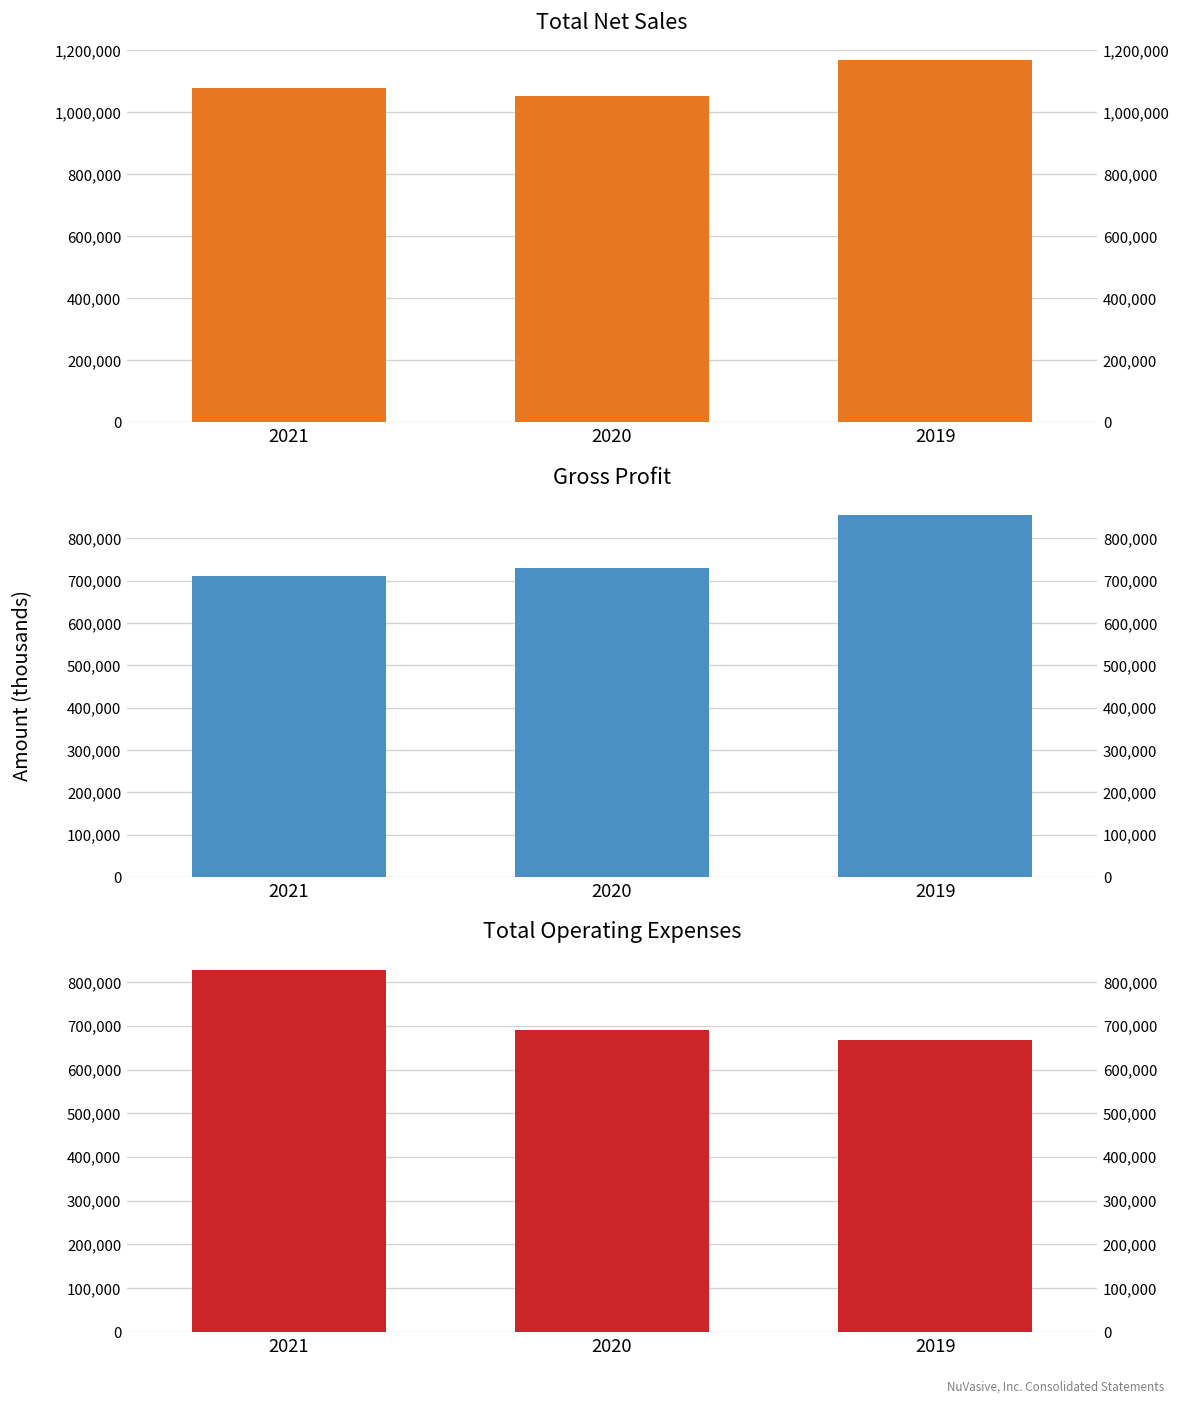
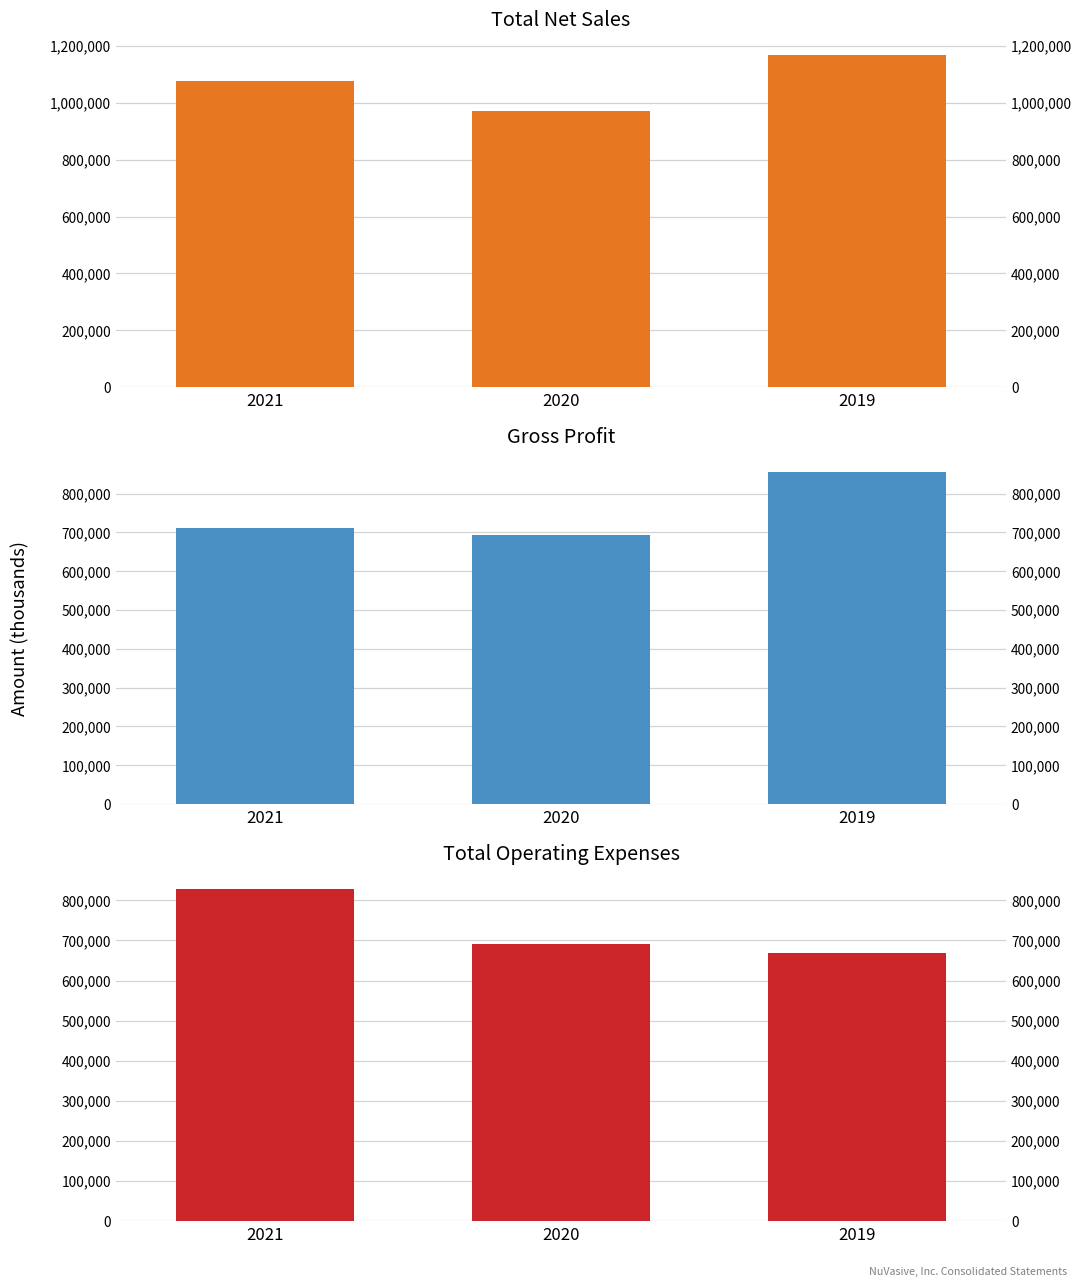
  {
    "Total Net Sales": {
      "2021": "1,080,000",
-     "2020": "1,050,000",
+     "2020": "970,000",
      "2019": "1,170,000"
    },
    "Gross Profit": {
      "2021": "710,000",
-     "2020": "730,000",
+     "2020": "690,000",
      "2019": "860,000"
    },
    "Total Operating Expenses": {
      "2021": "830,000",
      "2020": "690,000",
      "2019": "670,000"
    }
  }
